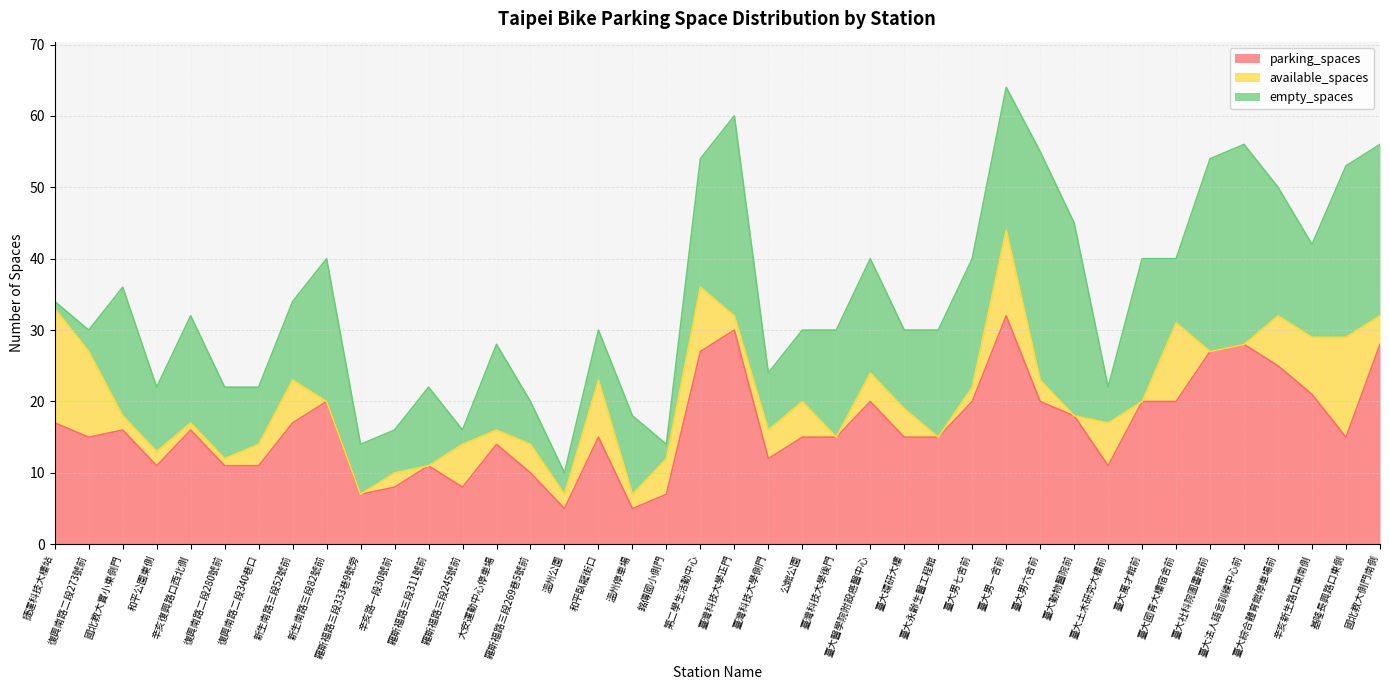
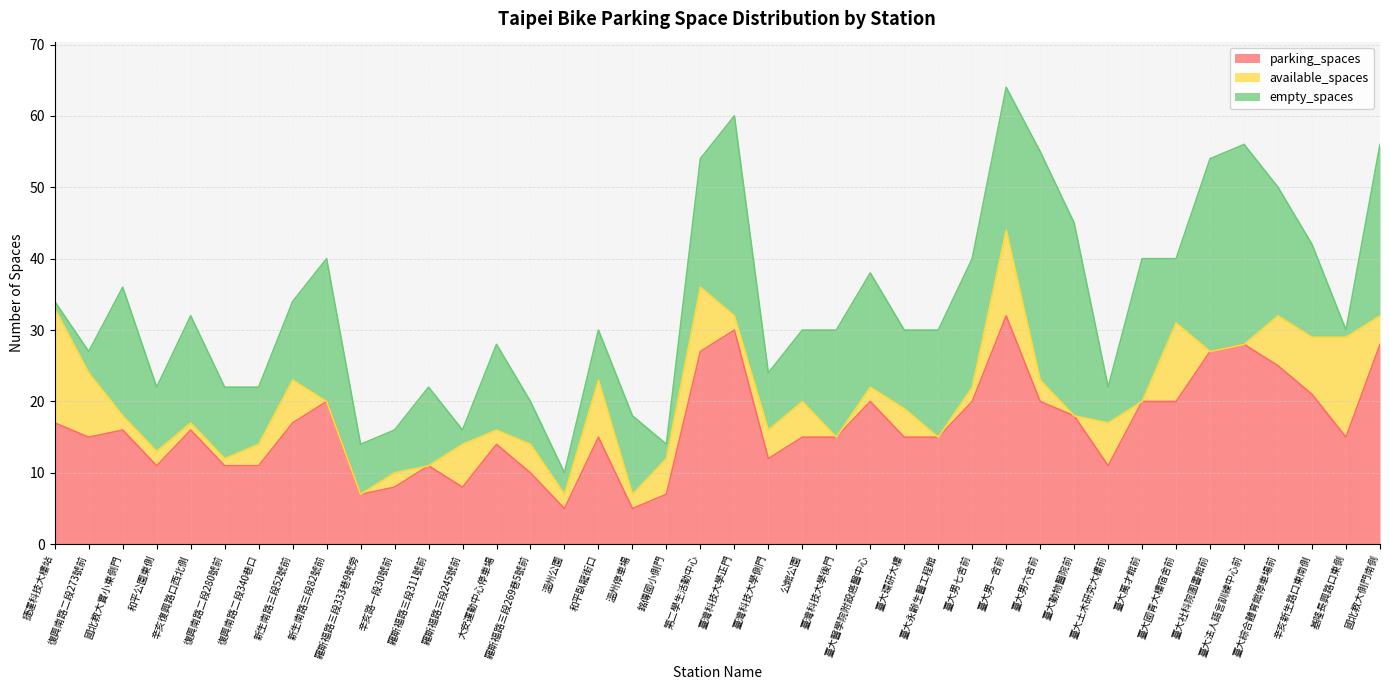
  {
    "parking_spaces": {
      "捷運科技大樓站": 17,
      "復興南路二段273號前": 15,
      "國北教大實小東側門": 16,
      "和平公園東側": 11,
      "辛亥復興路口西北側": 16,
      "復興南路二段280號前": 11,
      "復興南路二段340巷口": 11,
      "新生南路三段52號前": 17,
      "辛亥路一段30號前": 8,
      "羅斯福路三段245號前": 8,
      "大安運動中心停車場": 14,
      "羅斯福路三段269巷5號前": 10,
      "溫州公園": 5,
      "和平臥龍街口": 15,
      "溫州停車場": 5,
      "銘傳國小側門": 7,
      "第二學生活動中心": 27,
      "臺灣科技大學正門": 30,
      "臺灣科技大學側門": 12,
      "公館公園": 15,
      "臺大醫學院附設癌醫中心": 20,
      "臺大環研大樓": 15,
      "臺大男七舍前": 20,
      "臺大男一舍前": 32,
      "臺大男六舍前": 20,
      "臺大土木研究大樓前": 11,
      "臺大國青大樓宿舍前": 20,
      "臺大綜合體育館停車場前": 25,
      "辛亥新生路口東南側": 21,
      "基隆長興路口東側": 15,
      "國北教大側門南側": 28
    },
    "available_spaces": {
      "捷運科技大樓站": 16,
-     "復興南路二段273號前": 12,
+     "復興南路二段273號前": 9,
      "國北教大實小東側門": 2,
      "和平公園東側": 2,
      "辛亥復興路口西北側": 1,
      "復興南路二段280號前": 1,
      "復興南路二段340巷口": 3,
      "新生南路三段52號前": 6,
      "辛亥路一段30號前": 2,
      "羅斯福路三段245號前": 6,
      "大安運動中心停車場": 2,
      "羅斯福路三段269巷5號前": 4,
      "溫州公園": 2,
      "和平臥龍街口": 8,
      "溫州停車場": 2,
      "銘傳國小側門": 5,
      "第二學生活動中心": 9,
      "臺灣科技大學正門": 2,
      "臺灣科技大學側門": 4,
      "公館公園": 5,
-     "臺大醫學院附設癌醫中心": 4,
+     "臺大醫學院附設癌醫中心": 2,
      "臺大環研大樓": 4,
      "臺大男七舍前": 2,
      "臺大男一舍前": 12,
      "臺大男六舍前": 3,
      "臺大土木研究大樓前": 6,
      "臺大國青大樓宿舍前": 11,
      "臺大綜合體育館停車場前": 7,
      "辛亥新生路口東南側": 8,
      "基隆長興路口東側": 14,
      "國北教大側門南側": 4
    },
    "empty_spaces": {
      "捷運科技大樓站": 1,
      "復興南路二段273號前": 3,
      "國北教大實小東側門": 18,
      "和平公園東側": 9,
      "辛亥復興路口西北側": 15,
      "復興南路二段280號前": 10,
      "復興南路二段340巷口": 8,
      "新生南路三段52號前": 11,
      "新生南路三段82號前": 20,
      "羅斯福路三段333巷9號旁": 7,
      "辛亥路一段30號前": 6,
      "羅斯福路三段311號前": 11,
      "羅斯福路三段245號前": 2,
      "大安運動中心停車場": 12,
      "羅斯福路三段269巷5號前": 6,
      "溫州公園": 3,
      "和平臥龍街口": 7,
      "溫州停車場": 11,
      "銘傳國小側門": 2,
      "第二學生活動中心": 18,
      "臺灣科技大學正門": 28,
      "臺灣科技大學側門": 8,
      "公館公園": 10,
      "臺灣科技大學後門": 15,
      "臺大醫學院附設癌醫中心": 16,
      "臺大環研大樓": 11,
      "臺大永齡生醫工程館": 15,
      "臺大男七舍前": 18,
      "臺大男一舍前": 20,
      "臺大男六舍前": 32,
      "臺大動物醫院前": 27,
      "臺大土木研究大樓前": 5,
      "臺大萬才館前": 20,
      "臺大國青大樓宿舍前": 9,
      "臺大社科院圖書館前": 27,
      "臺大法人語言訓練中心前": 28,
      "臺大綜合體育館停車場前": 18,
      "辛亥新生路口東南側": 13,
-     "基隆長興路口東側": 24,
+     "基隆長興路口東側": 1,
      "國北教大側門南側": 24
    }
  }
